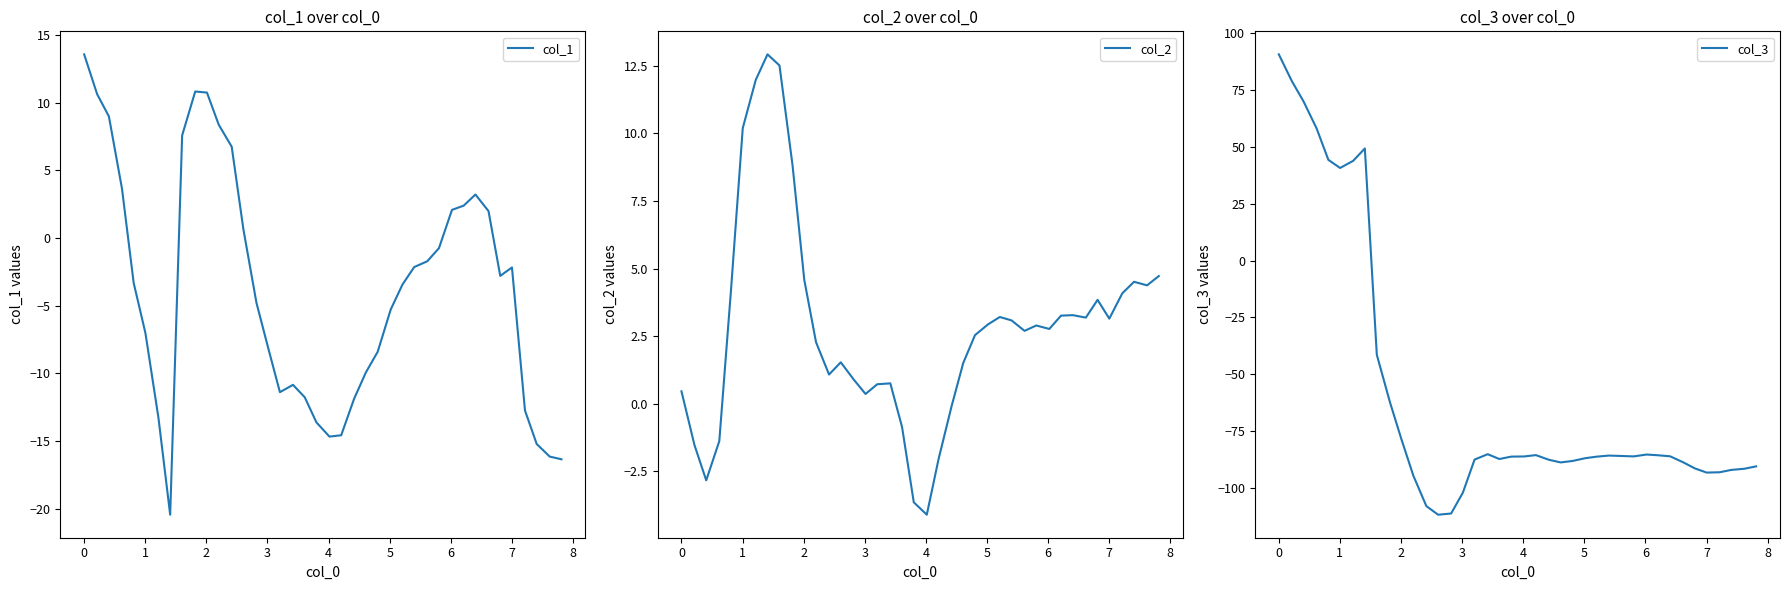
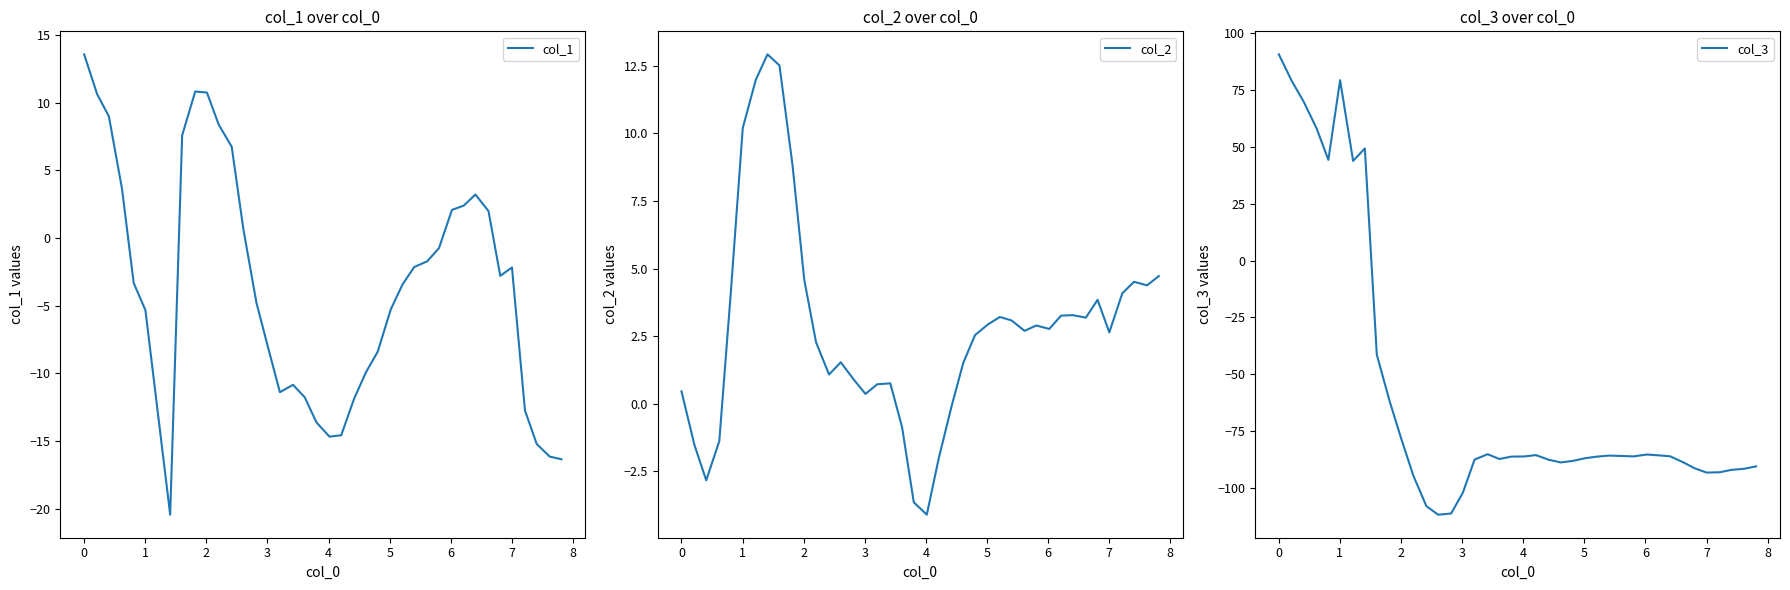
  {
    "col_1 over col_0": {
      "0": 13.6,
-     "1": -7.0,
+     "1": -5.3,
      "7": -2.2
    },
    "col_2 over col_0": {
      "0": 0.5,
      "1": 10.2,
-     "7": 3.1
+     "7": 2.6
    },
    "col_3 over col_0": {
      "0": 91,
-     "1": 41,
+     "1": 79,
      "7": -93
    }
  }
